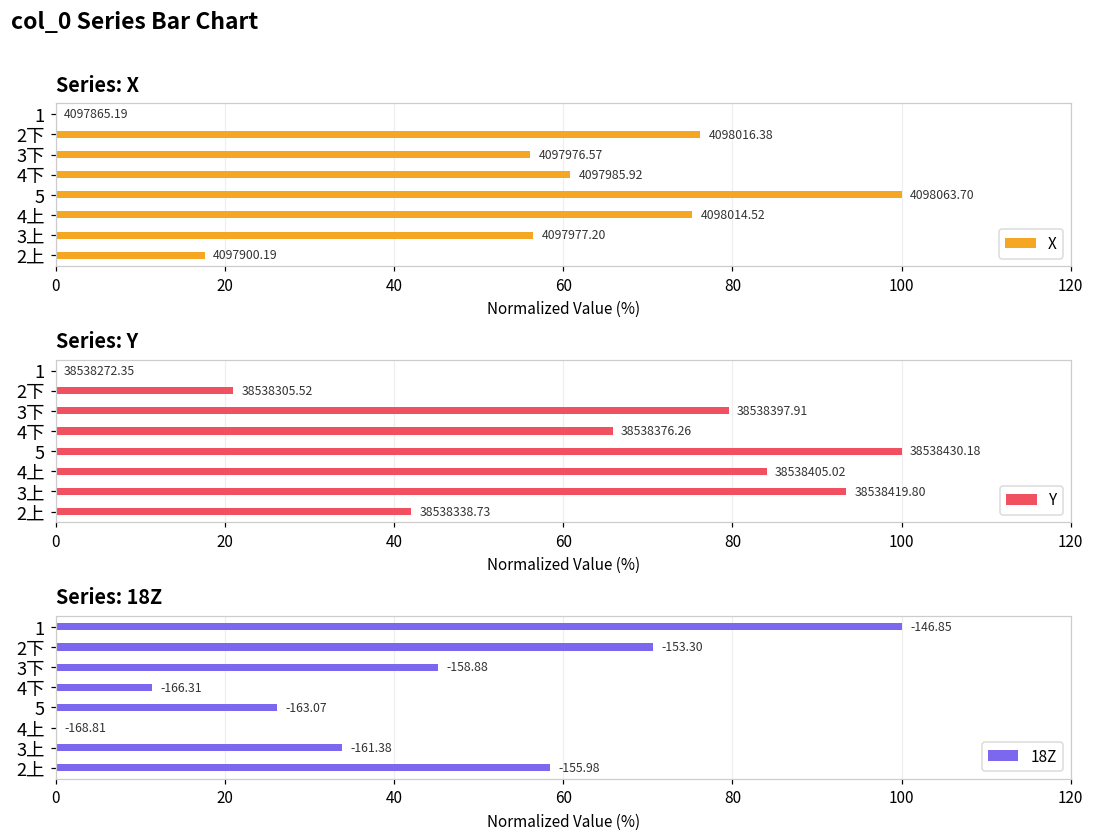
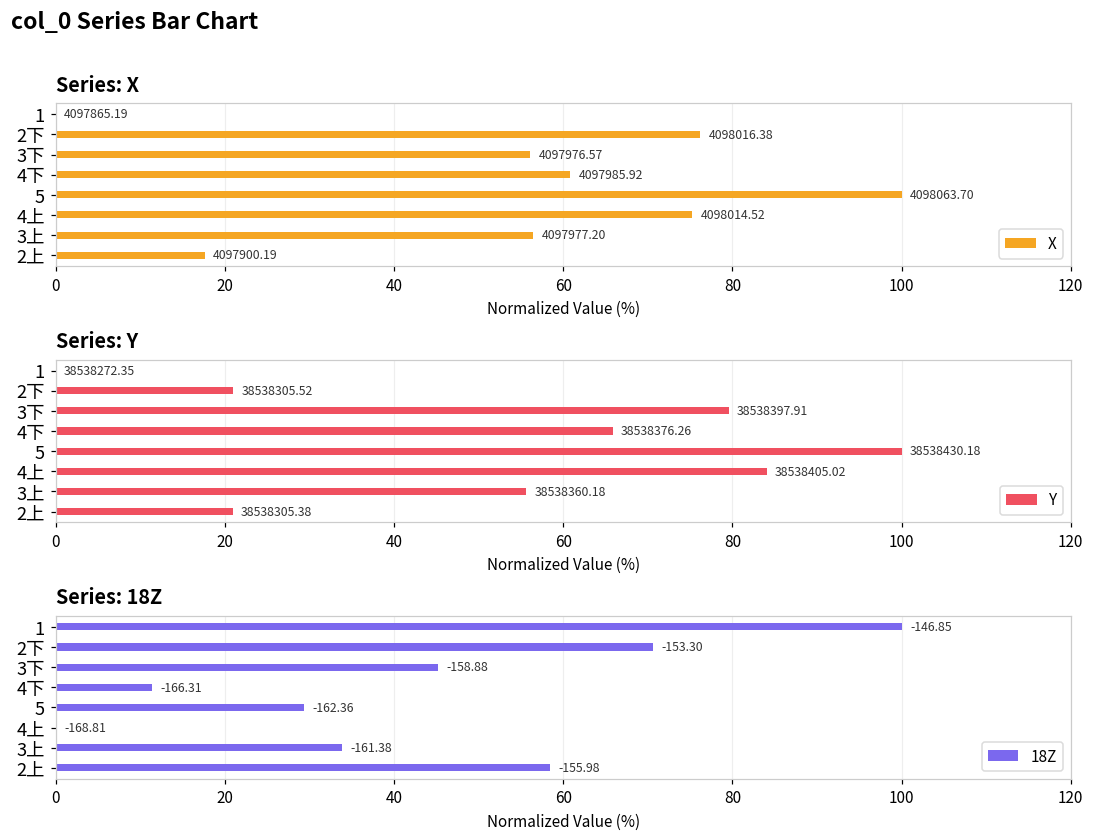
  {
    "Series: Y": {
-     "3上": 38538419.80,
-     "2上": 38538338.73
+     "3上": 38538360.18,
+     "2上": 38538305.38
    },
    "Series: 18Z": {
-     "5": -163.07
+     "5": -162.36
    }
  }
